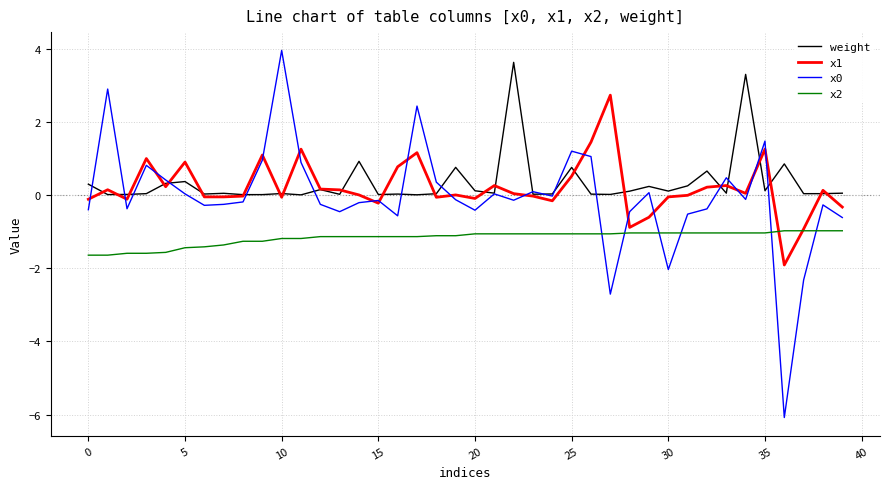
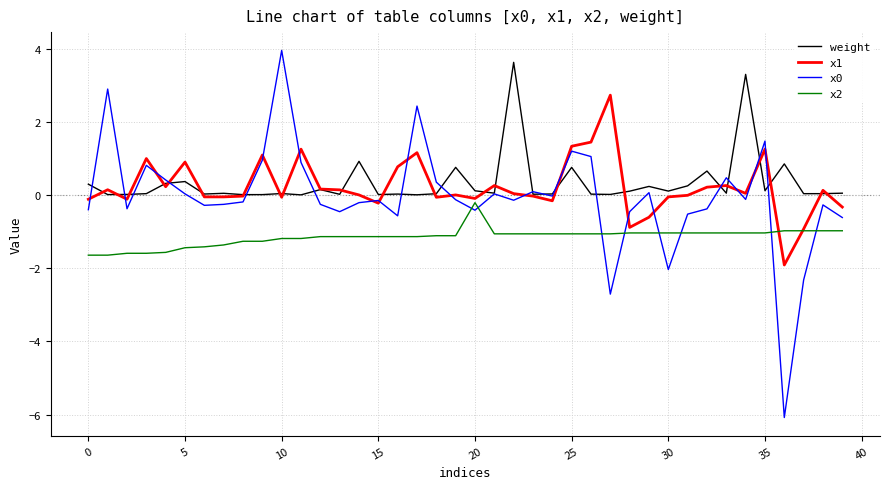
  {
    "weight": {
      "0": 0.3,
      "5": 0.4,
      "10": 0.0,
      "15": 0.0,
      "20": 0.1,
      "25": 0.8,
      "30": 0.1,
      "35": 0.1
    },
    "x1": {
      "0": -0.1,
      "5": 0.9,
      "10": -0.1,
      "15": -0.2,
      "20": -0.1,
-     "25": 0.5,
+     "25": 1.3,
      "30": 0.0,
      "35": 1.3
    },
    "x0": {
      "0": -0.4,
      "5": 0.0,
      "10": 4.0,
      "15": -0.1,
      "20": -0.4,
      "25": 1.2,
      "30": -2.0,
      "35": 1.5
    },
    "x2": {
      "0": -1.6,
      "5": -1.4,
      "10": -1.2,
      "15": -1.1,
-     "20": -1.1,
+     "20": -0.2,
      "25": -1.1,
      "30": -1.0,
      "35": -1.0
    }
  }
